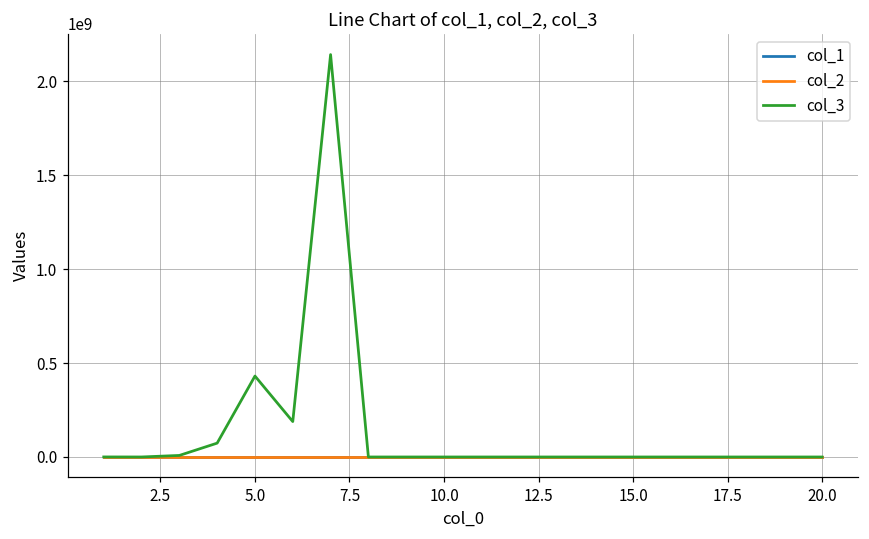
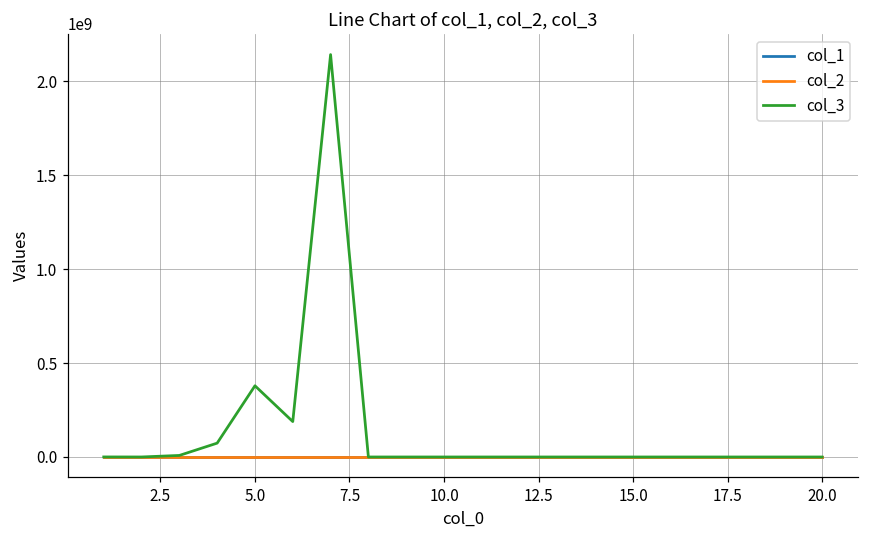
  {
    "col_2": {
      "5.0": 0
    },
    "col_3": {
-     "5.0": 430000000
+     "5.0": 380000000
    }
  }
